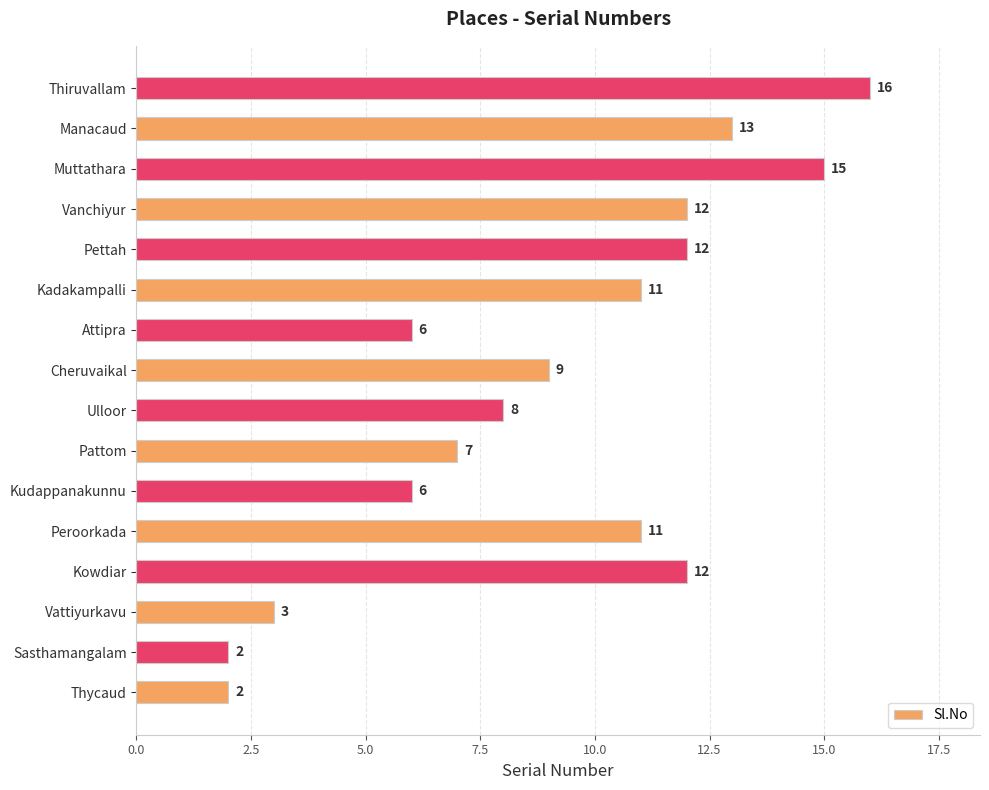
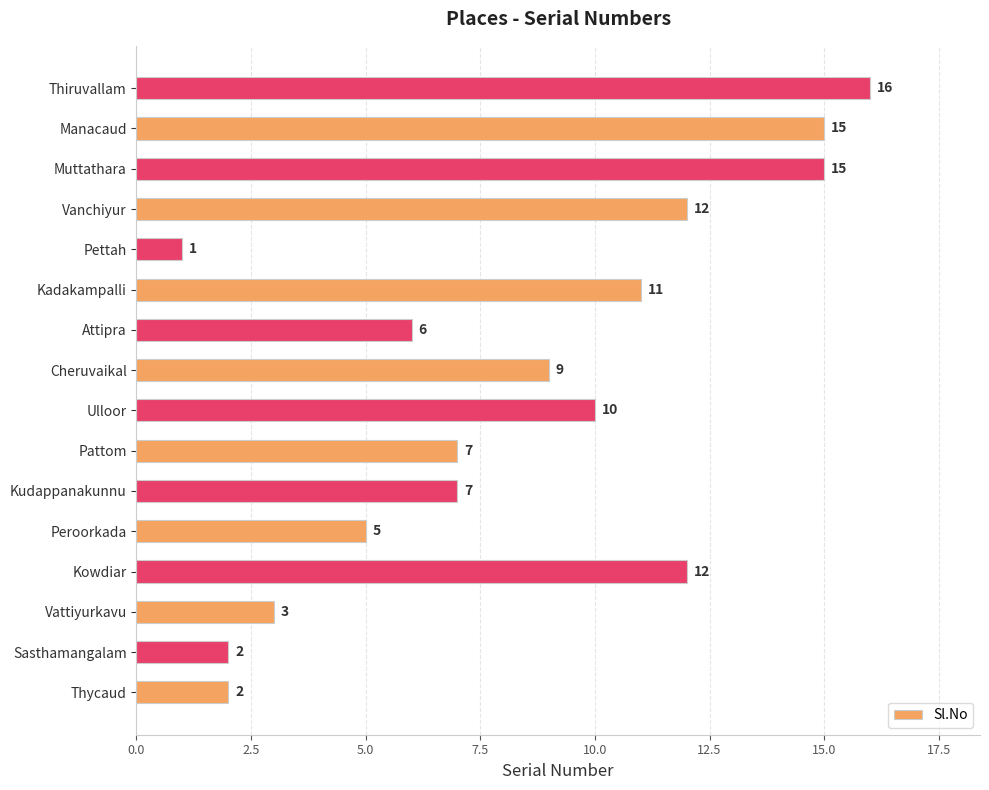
  {
    "Thiruvallam": 16,
-   "Manacaud": 13,
+   "Manacaud": 15,
    "Muttathara": 15,
    "Vanchiyur": 12,
-   "Pettah": 12,
+   "Pettah": 1,
    "Kadakampalli": 11,
    "Attipra": 6,
    "Cheruvaikal": 9,
-   "Ulloor": 8,
+   "Ulloor": 10,
    "Pattom": 7,
-   "Kudappanakunnu": 6,
-   "Peroorkada": 11,
+   "Kudappanakunnu": 7,
+   "Peroorkada": 5,
    "Kowdiar": 12,
    "Vattiyurkavu": 3,
    "Sasthamangalam": 2,
    "Thycaud": 2
  }
